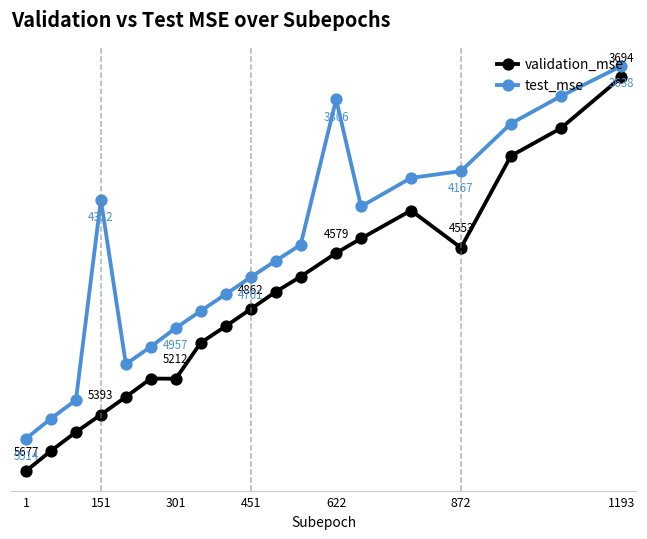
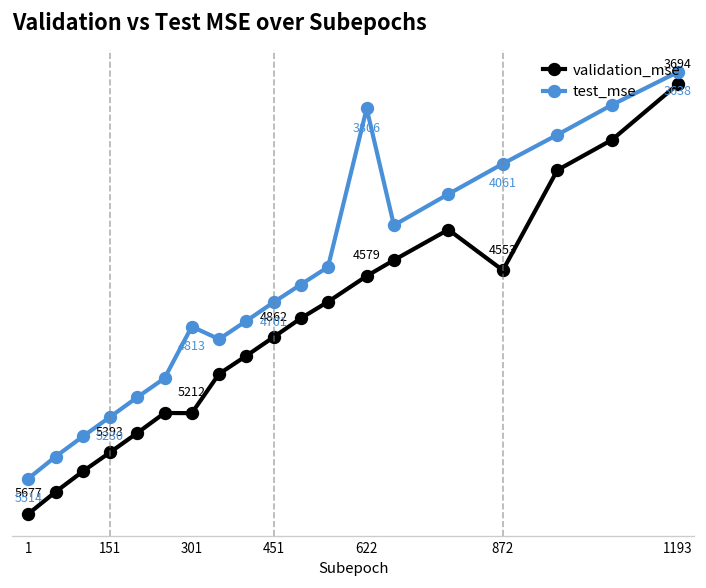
  {
    "validation_mse": {
      "301": 5212,
      "622": 4579,
      "872": 4553
    },
    "test_mse": {
-     "151": 4312,
-     "301": 4957,
+     "151": 5230,
+     "301": 4813,
      "622": 3806,
-     "872": 4167
+     "872": 4061
    }
  }
